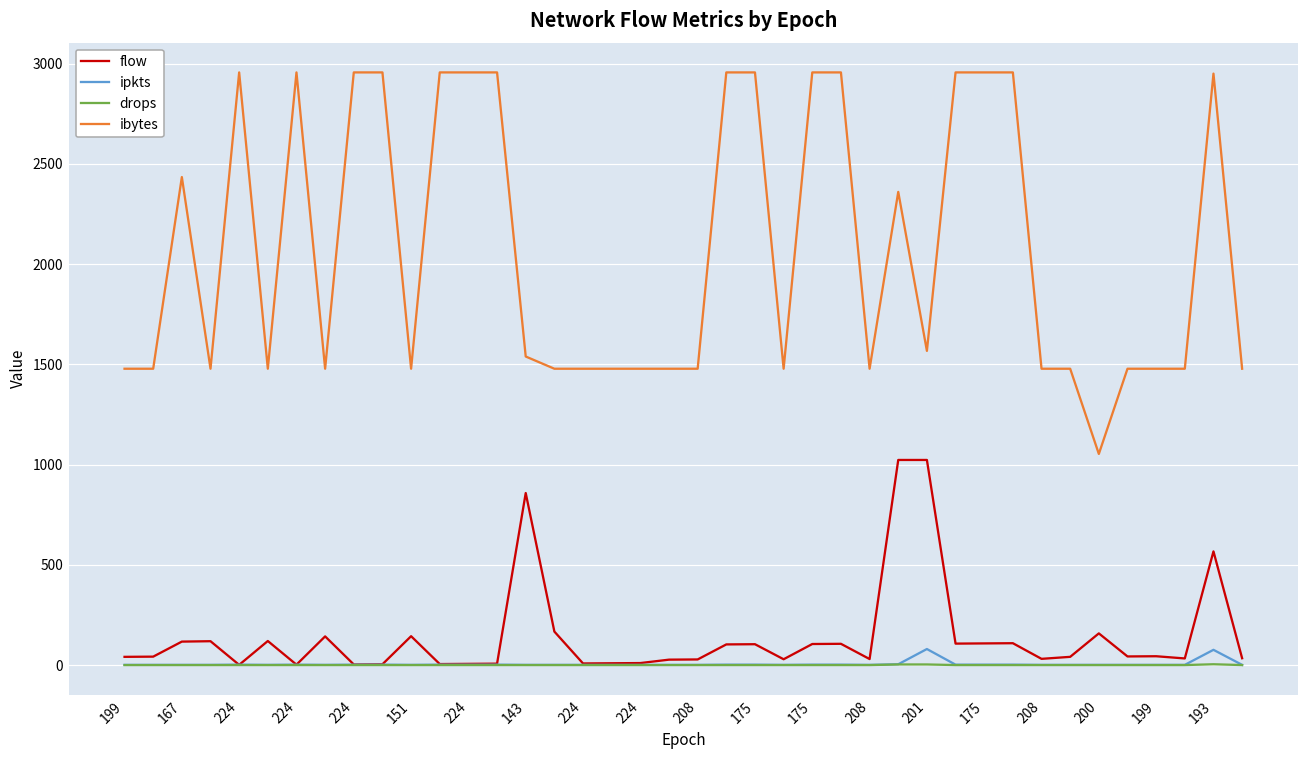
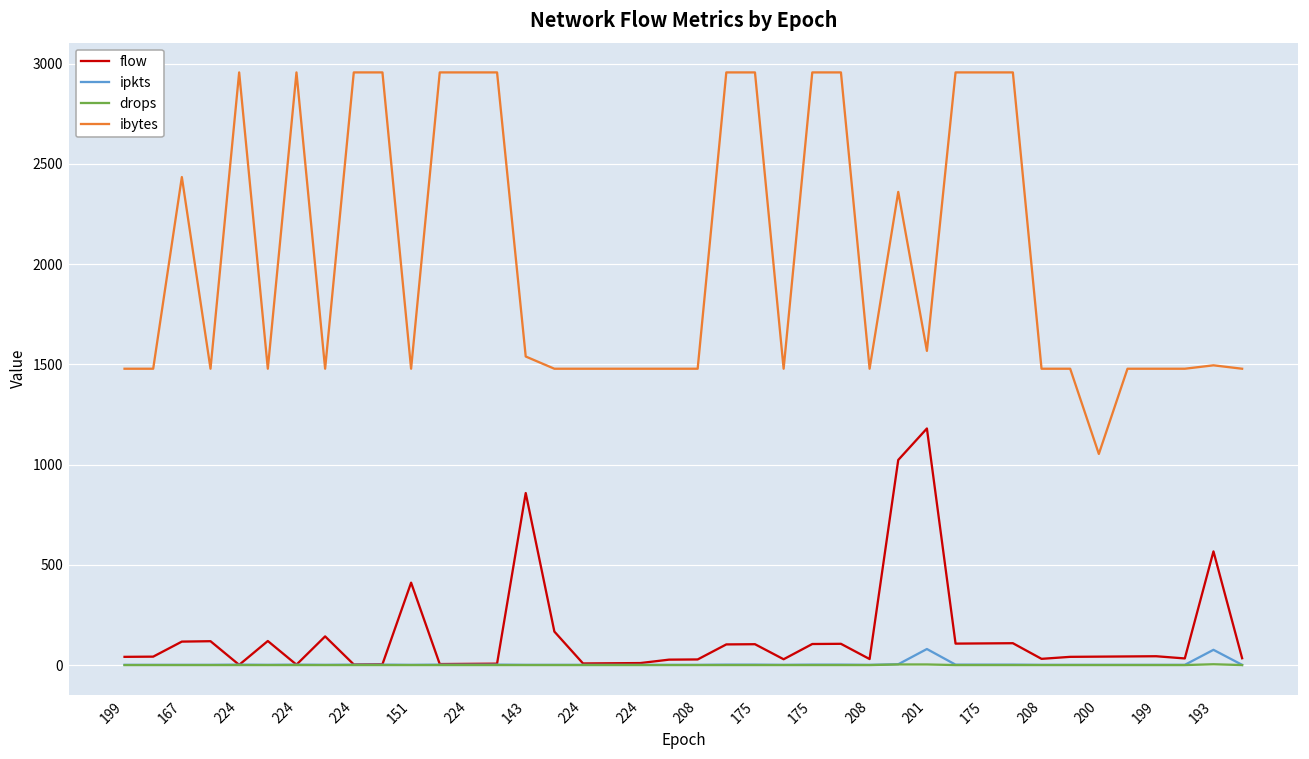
  {
    "flow": {
      "167": 120,
-     "151": 140,
+     "151": 410,
      "143": 860,
-     "201": 1020,
-     "200": 160,
+     "201": 1180,
+     "200": 40,
      "193": 570
    },
    "ipkts": {
      "201": 80,
      "193": 80
    },
    "drops": {
      "201": 0,
      "193": 0
    },
    "ibytes": {
      "167": 2430,
      "151": 1480,
      "143": 1540,
      "201": 1570,
      "200": 1050,
-     "193": 2950
+     "193": 1500
    }
  }
